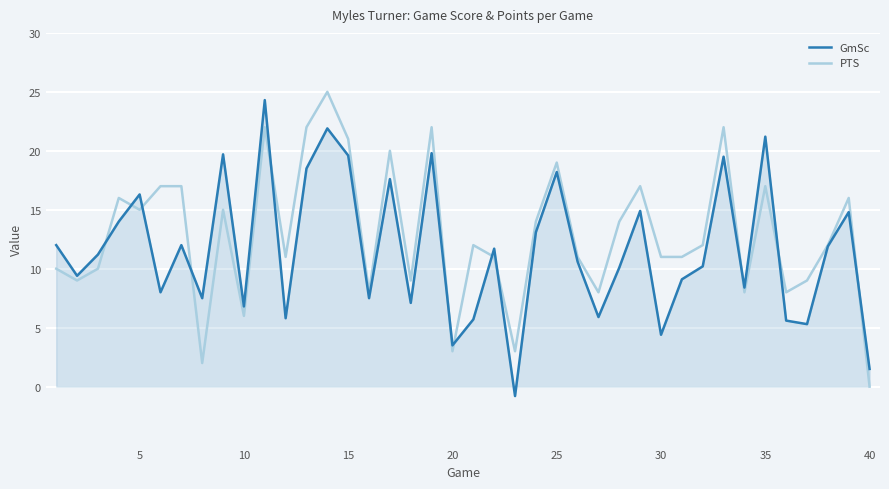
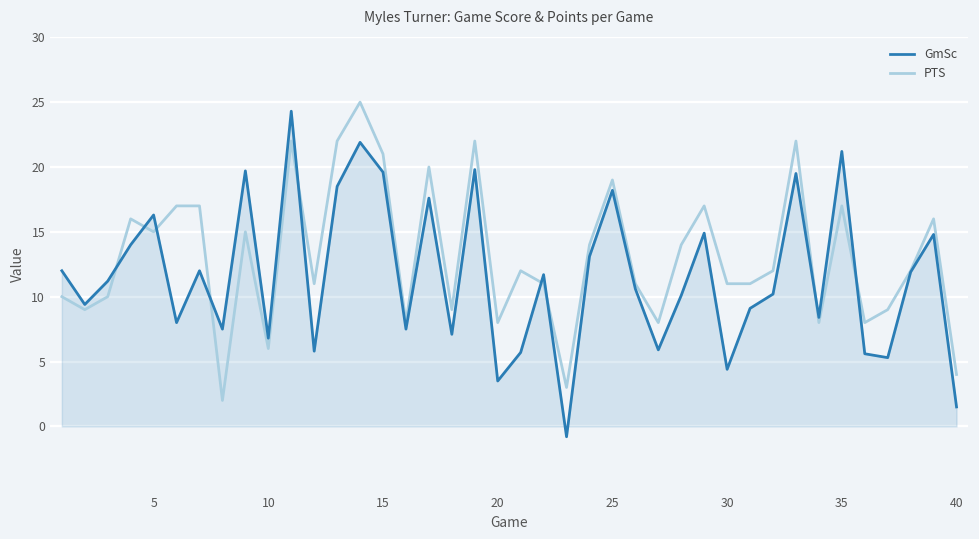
  {
    "PTS": {
      "5": 15,
      "10": 6,
      "15": 21,
-     "20": 3,
+     "20": 8,
      "25": 19,
      "30": 11,
      "35": 17,
-     "40": 0
+     "40": 4
    }
  }
